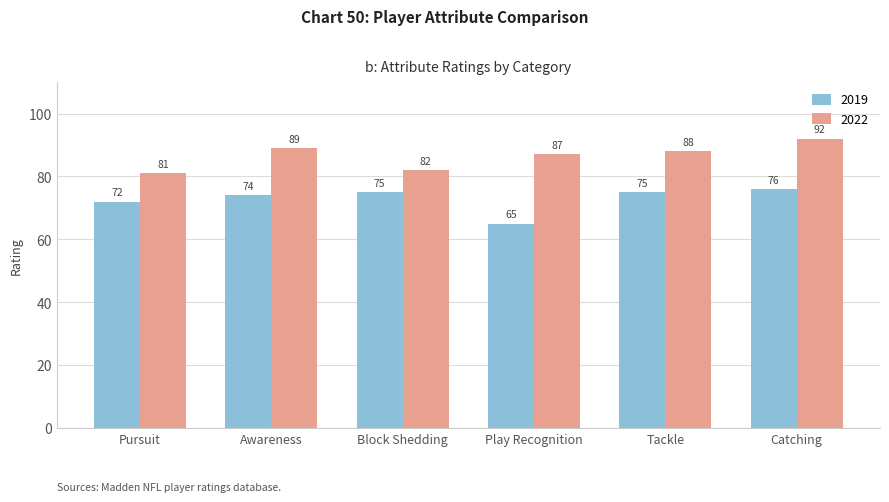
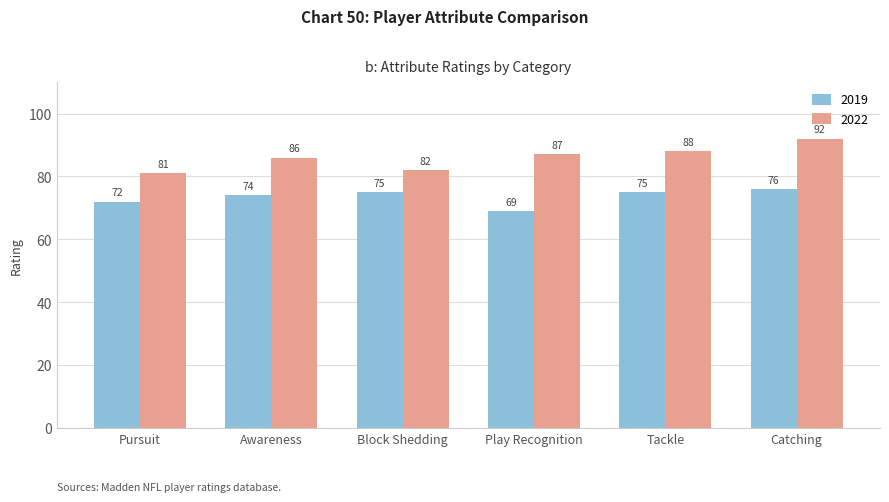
  {
    "2019": {
      "Pursuit": 72,
      "Awareness": 74,
      "Block Shedding": 75,
-     "Play Recognition": 65,
+     "Play Recognition": 69,
      "Tackle": 75,
      "Catching": 76
    },
    "2022": {
      "Pursuit": 81,
-     "Awareness": 89,
+     "Awareness": 86,
      "Block Shedding": 82,
      "Play Recognition": 87,
      "Tackle": 88,
      "Catching": 92
    }
  }
